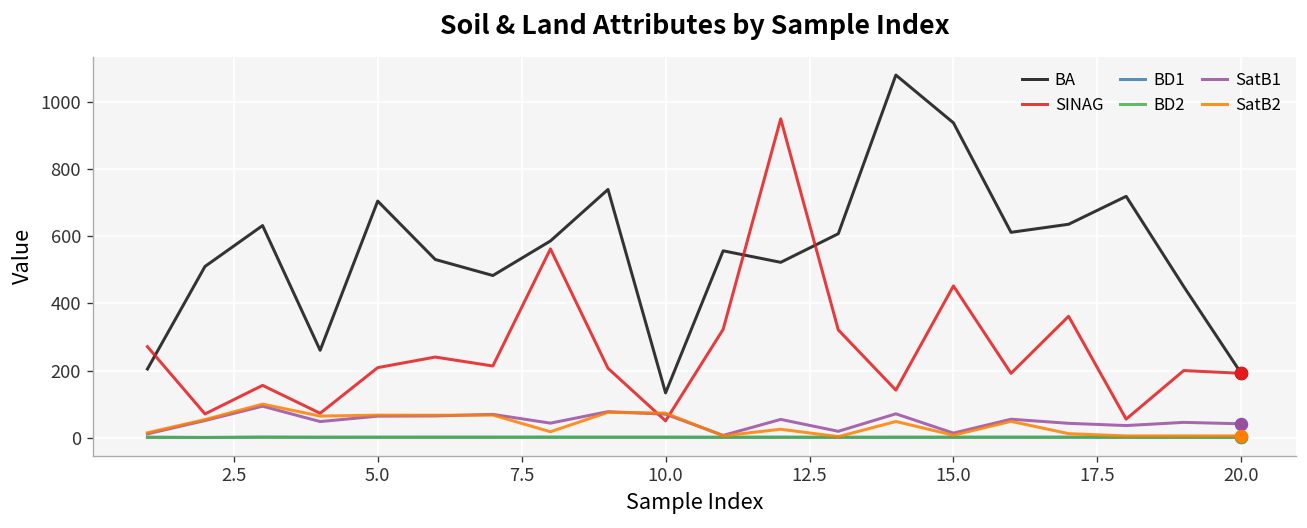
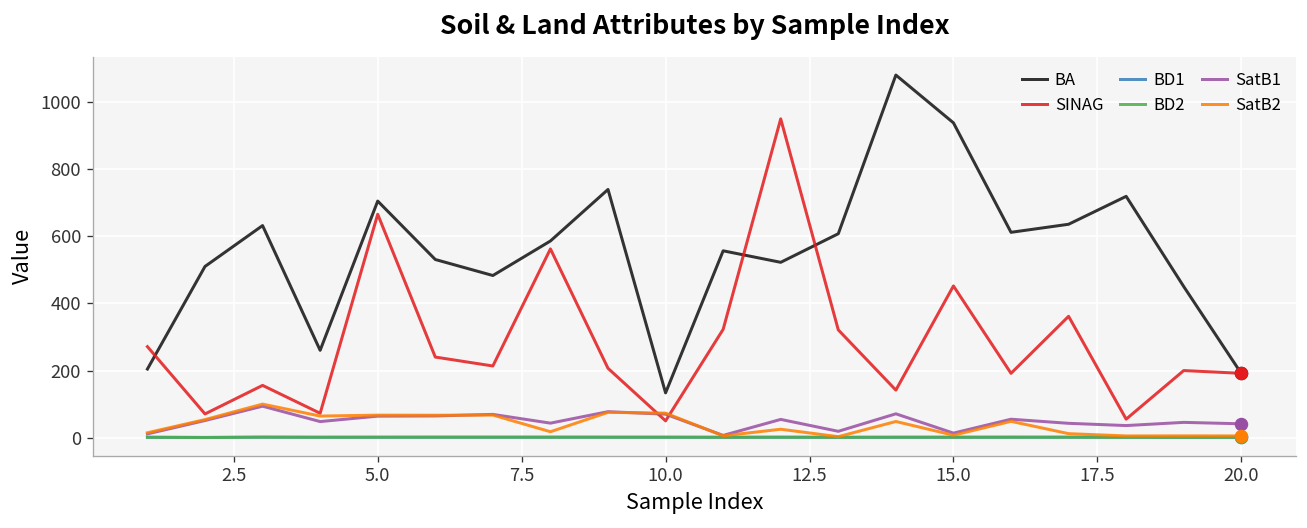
  {
    "SINAG": {
-     "5.0": 210,
+     "5.0": 670,
      "10.0": 50,
      "15.0": 450
    }
  }
